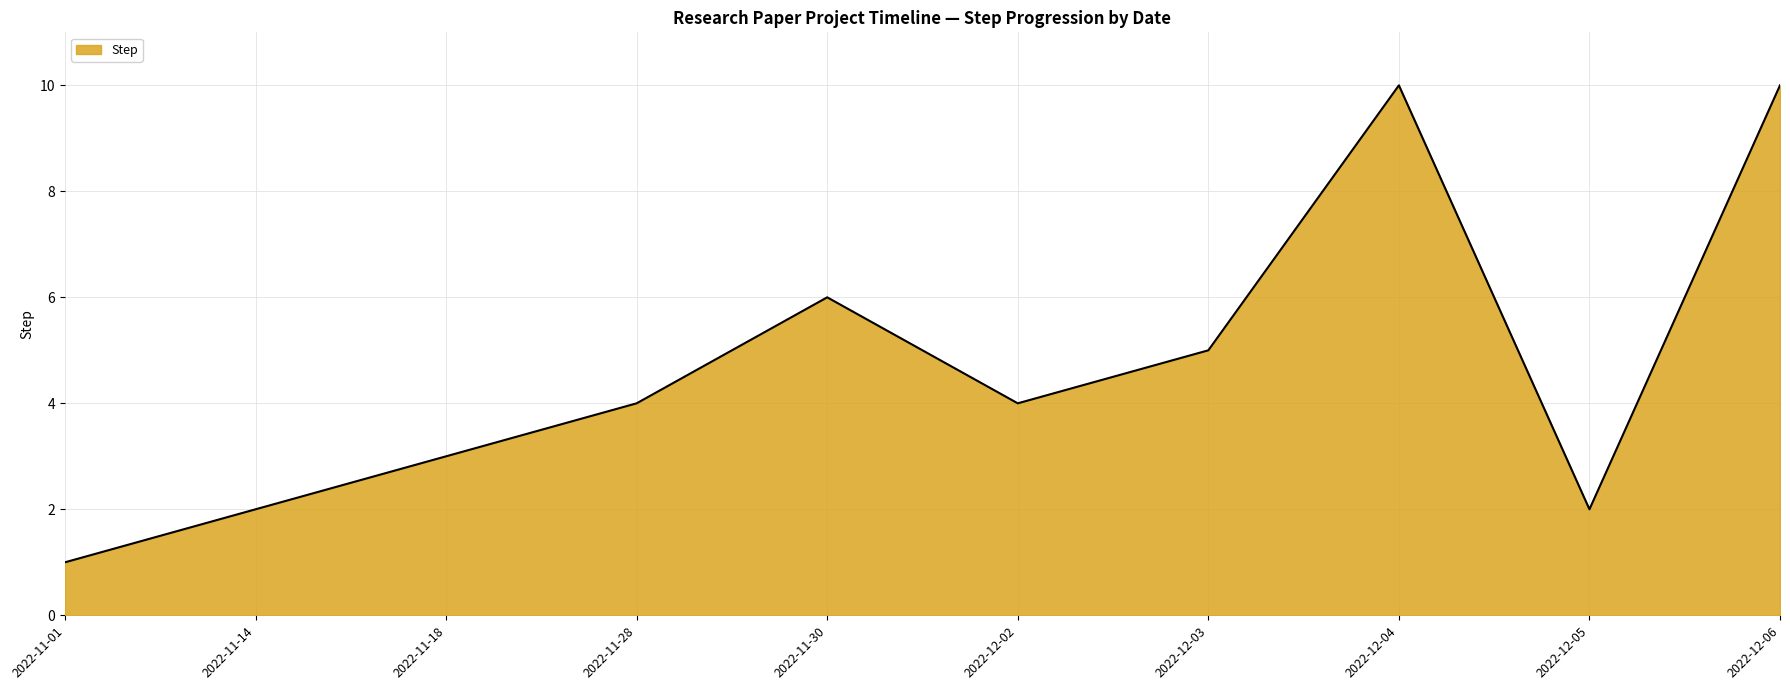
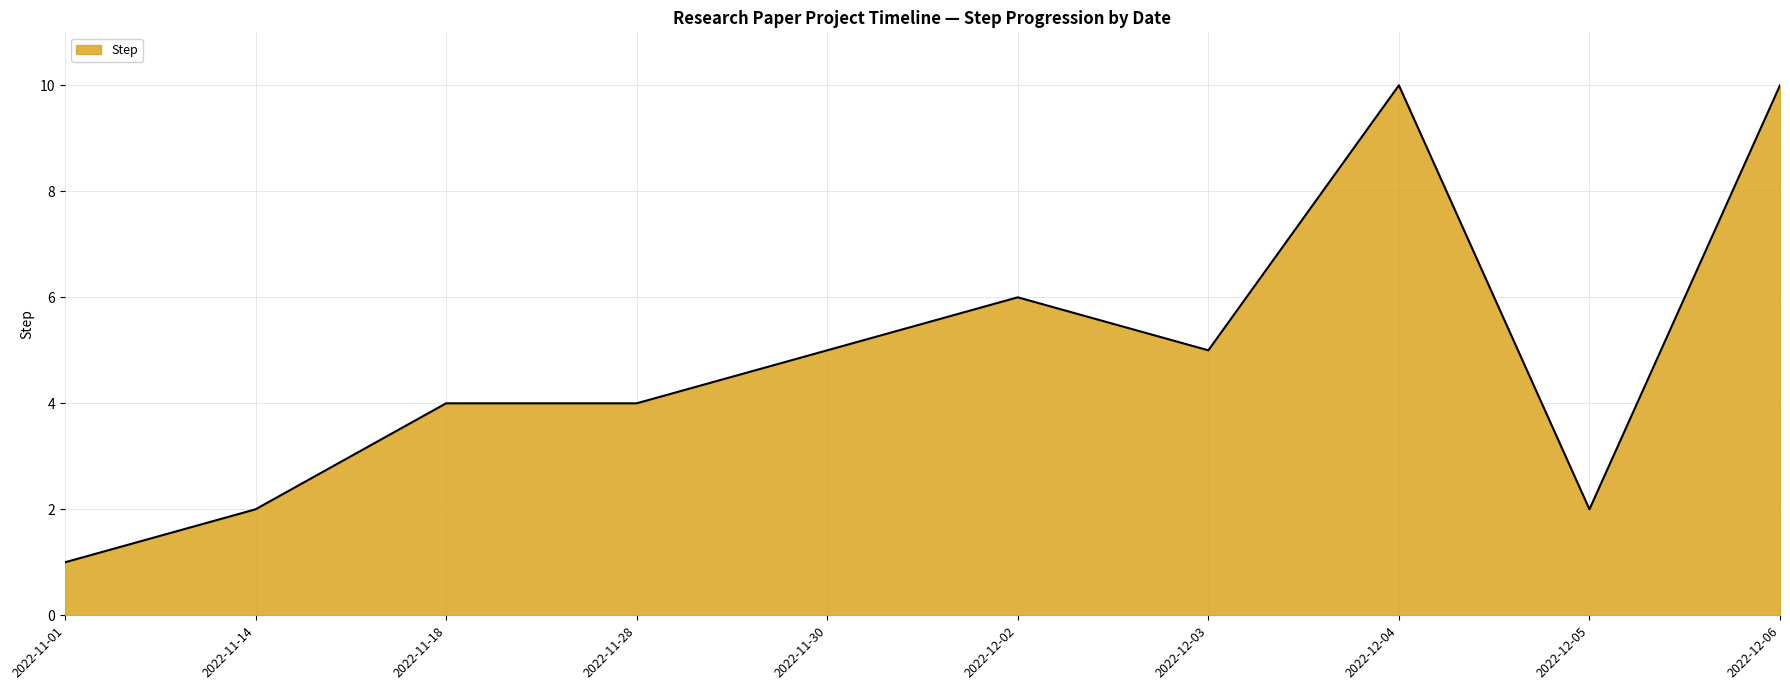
  {
    "2022-11-01": 1,
    "2022-11-14": 2,
-   "2022-11-18": 3,
+   "2022-11-18": 4,
    "2022-11-28": 4,
-   "2022-11-30": 6,
-   "2022-12-02": 4,
+   "2022-11-30": 5,
+   "2022-12-02": 6,
    "2022-12-03": 5,
    "2022-12-04": 10,
    "2022-12-05": 2,
    "2022-12-06": 10
  }
